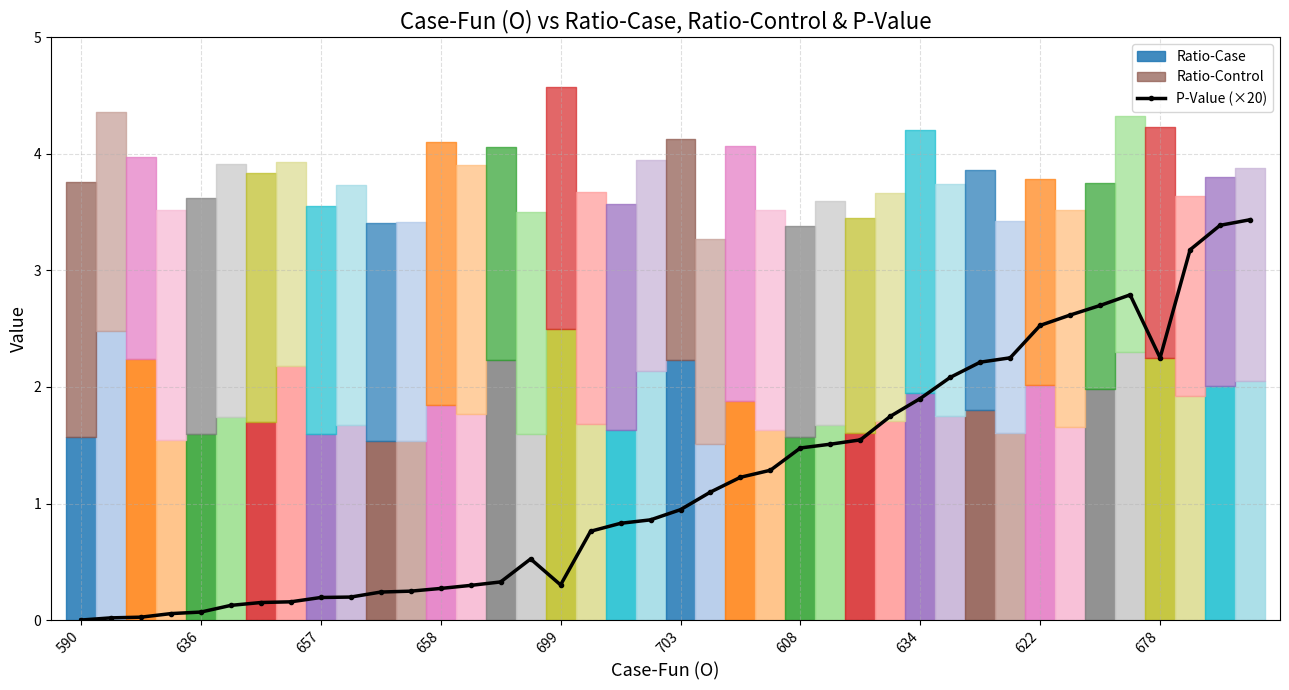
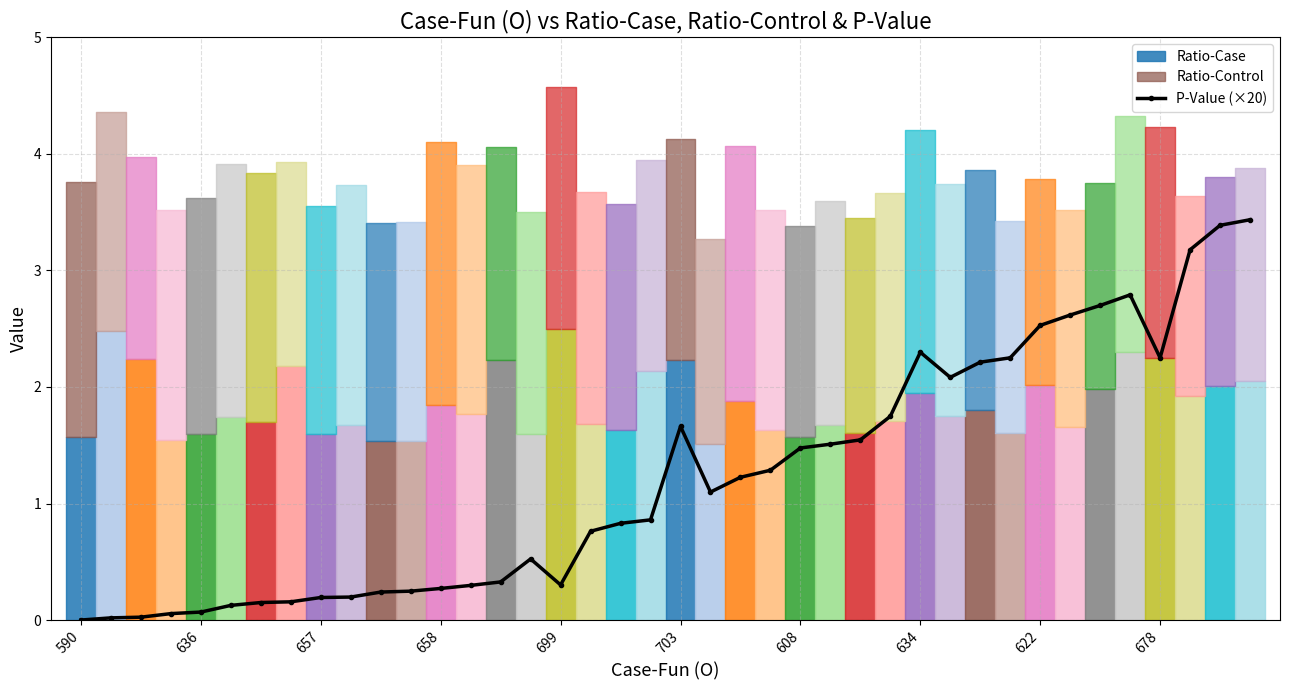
  {
    "P-Value (×20)": {
      "590": 0.00,
      "636": 0.07,
      "657": 0.19,
      "658": 0.27,
      "699": 0.30,
-     "703": 0.95,
+     "703": 1.66,
      "608": 1.48,
-     "634": 1.90,
+     "634": 2.30,
      "622": 2.53,
      "678": 2.25
    }
  }
